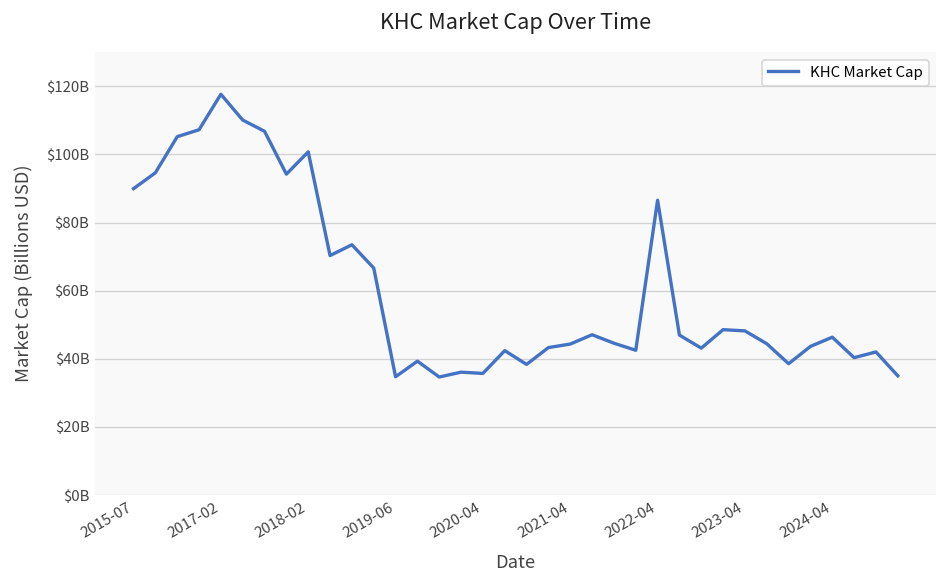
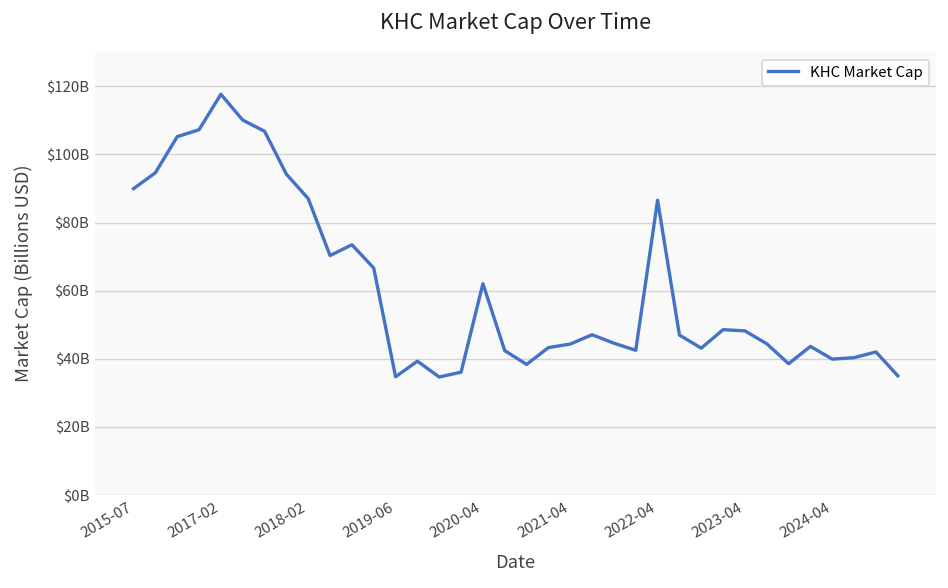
  {
    "2015-07": "$90000000000",
    "2017-02": "$118000000000",
-   "2018-02": "$101000000000",
+   "2018-02": "$87000000000",
    "2019-06": "$35000000000",
-   "2020-04": "$36000000000",
+   "2020-04": "$62000000000",
    "2021-04": "$44000000000",
    "2022-04": "$87000000000",
    "2023-04": "$48000000000",
-   "2024-04": "$46000000000"
+   "2024-04": "$40000000000"
  }
